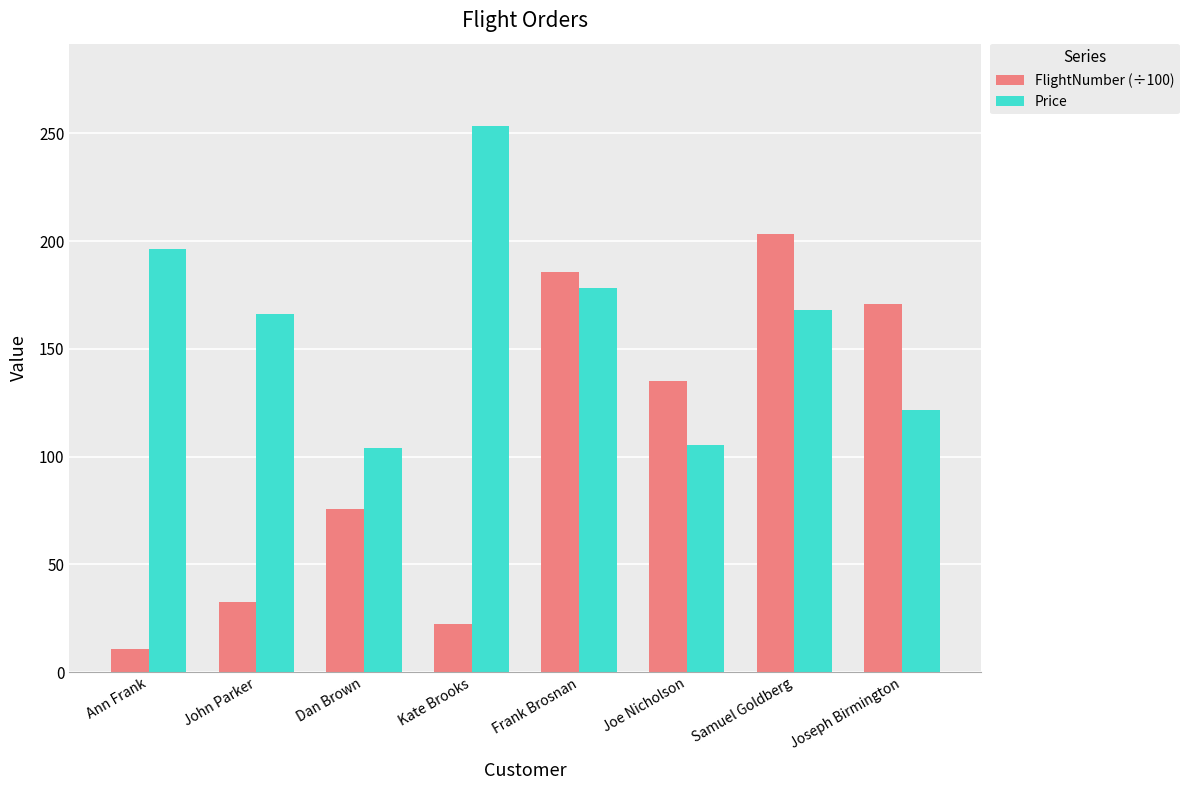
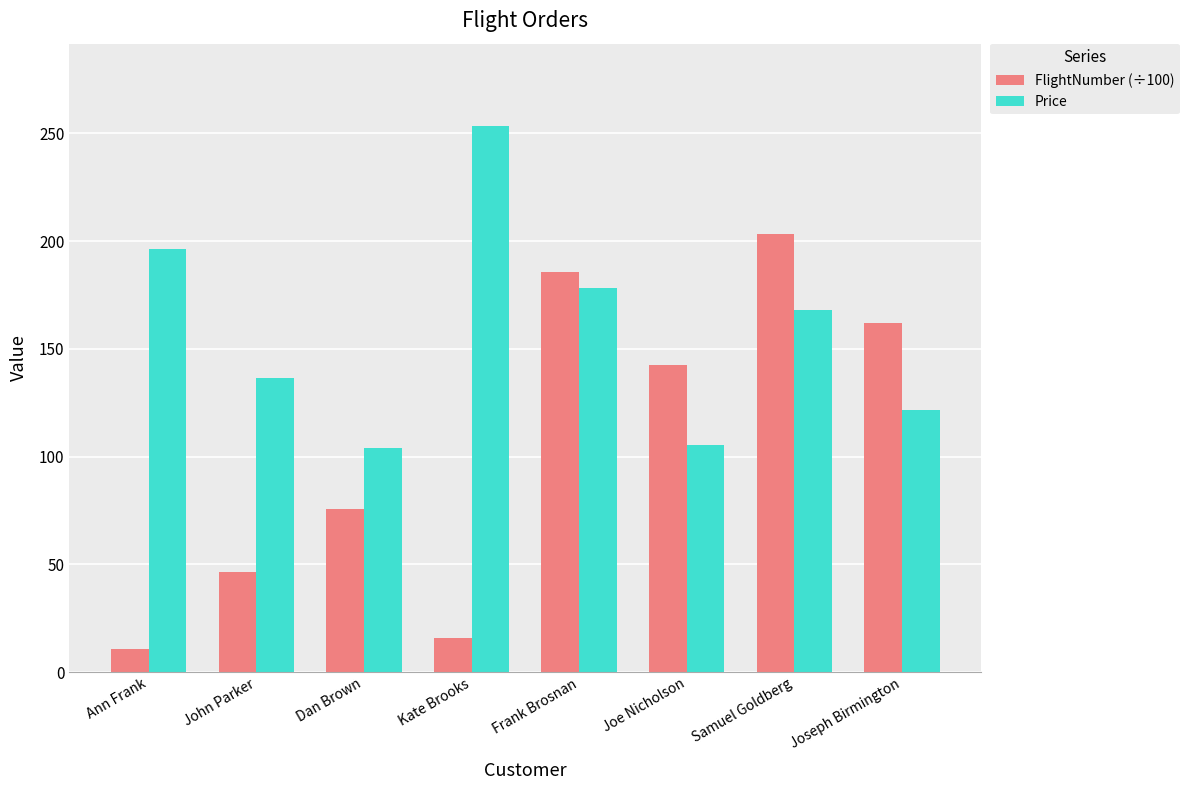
  {
    "FlightNumber (÷100)": {
      "Ann Frank": 11,
-     "John Parker": 32,
+     "John Parker": 47,
      "Dan Brown": 75,
-     "Kate Brooks": 22,
+     "Kate Brooks": 16,
      "Frank Brosnan": 186,
-     "Joe Nicholson": 135,
+     "Joe Nicholson": 143,
      "Samuel Goldberg": 203,
-     "Joseph Birmington": 171
+     "Joseph Birmington": 162
    },
    "Price": {
      "Ann Frank": 196,
-     "John Parker": 166,
+     "John Parker": 137,
      "Dan Brown": 104,
      "Kate Brooks": 254,
      "Frank Brosnan": 178,
      "Joe Nicholson": 105,
      "Samuel Goldberg": 168,
      "Joseph Birmington": 121
    }
  }
